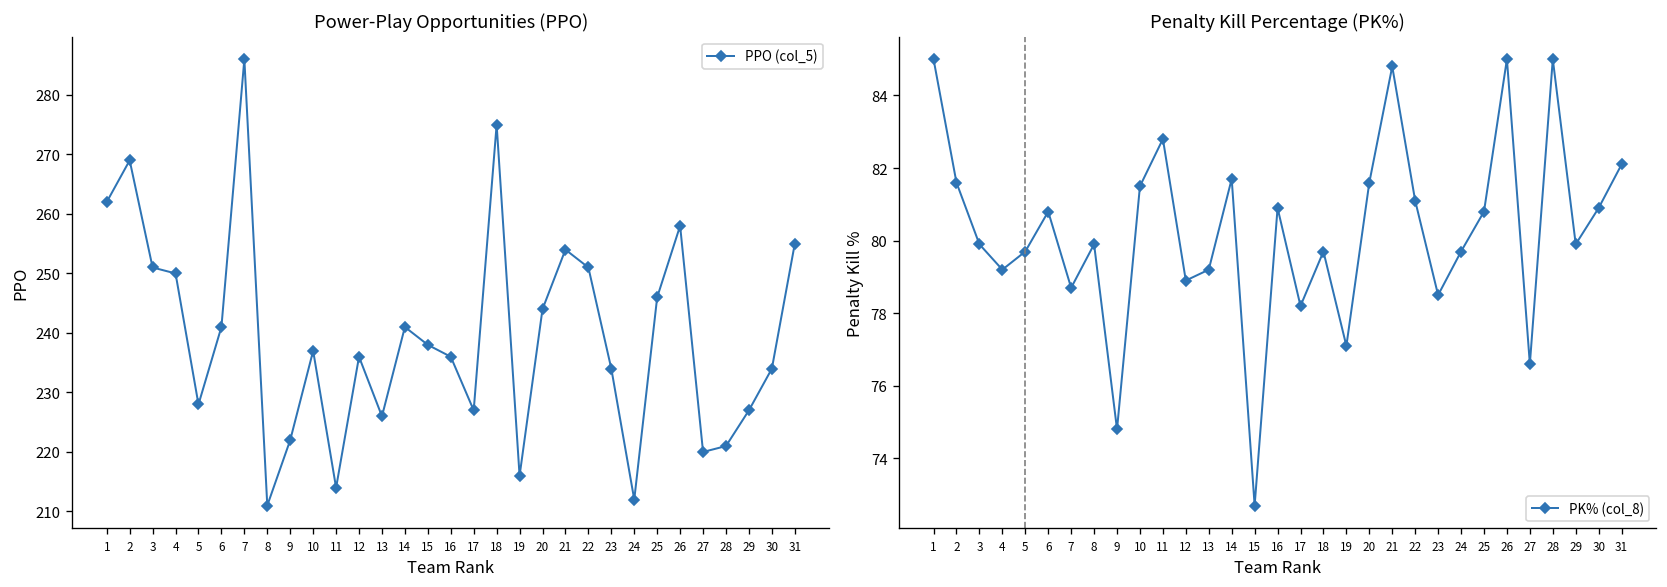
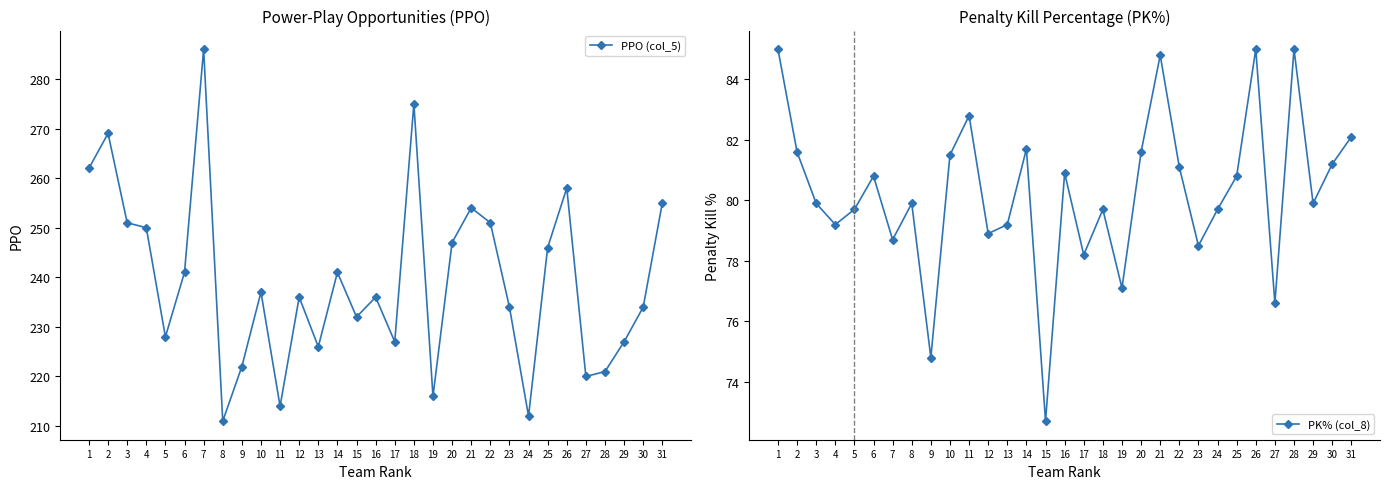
  {
    "Power-Play Opportunities (PPO)": {
      "1": 262,
      "2": 269,
      "3": 251,
      "4": 250,
      "5": 228,
      "6": 241,
      "7": 286,
      "8": 211,
      "9": 222,
      "10": 237,
      "11": 214,
      "12": 236,
      "13": 226,
      "14": 241,
-     "15": 238,
+     "15": 232,
      "16": 236,
      "17": 227,
      "18": 275,
      "19": 216,
-     "20": 244,
+     "20": 247,
      "21": 254,
      "22": 251,
      "23": 234,
      "24": 212,
      "25": 246,
      "26": 258,
      "27": 220,
      "28": 221,
      "29": 227,
      "30": 234,
      "31": 255
    },
    "Penalty Kill Percentage (PK%)": {
      "1": 85.0,
      "2": 81.6,
      "3": 79.9,
      "4": 79.2,
      "5": 79.7,
      "6": 80.8,
      "7": 78.7,
      "8": 79.9,
      "9": 74.8,
      "10": 81.5,
      "11": 82.8,
      "12": 78.9,
      "13": 79.2,
      "14": 81.7,
      "15": 72.7,
      "16": 80.9,
      "17": 78.2,
      "18": 79.7,
      "19": 77.1,
      "20": 81.6,
      "21": 84.8,
      "22": 81.1,
      "23": 78.5,
      "24": 79.7,
      "25": 80.8,
      "26": 85.0,
      "27": 76.6,
      "28": 85.0,
      "29": 79.9,
-     "30": 80.9,
+     "30": 81.2,
      "31": 82.1
    }
  }
